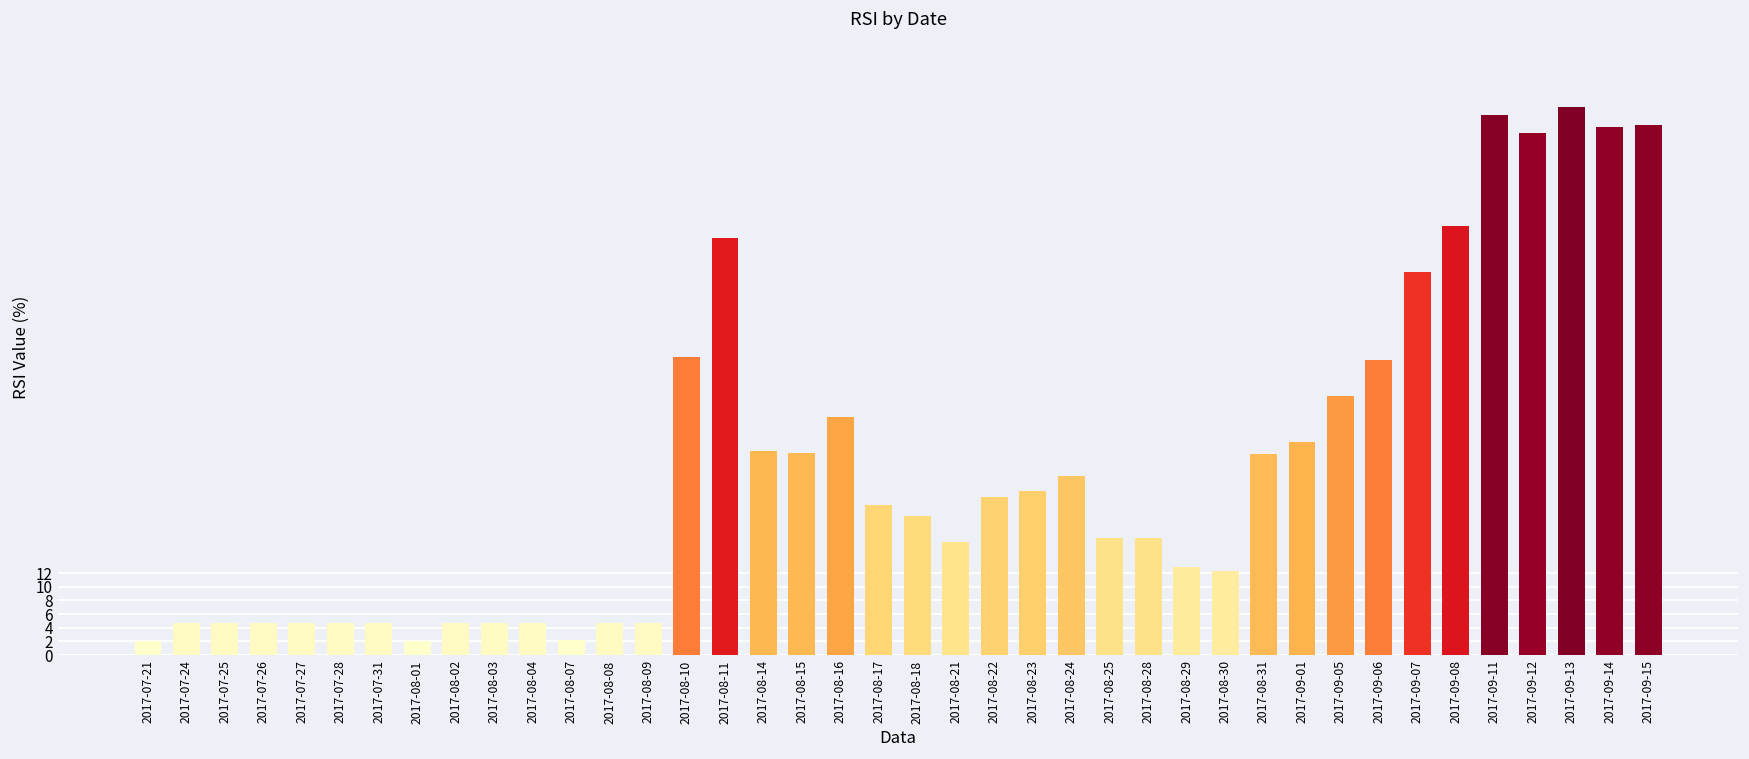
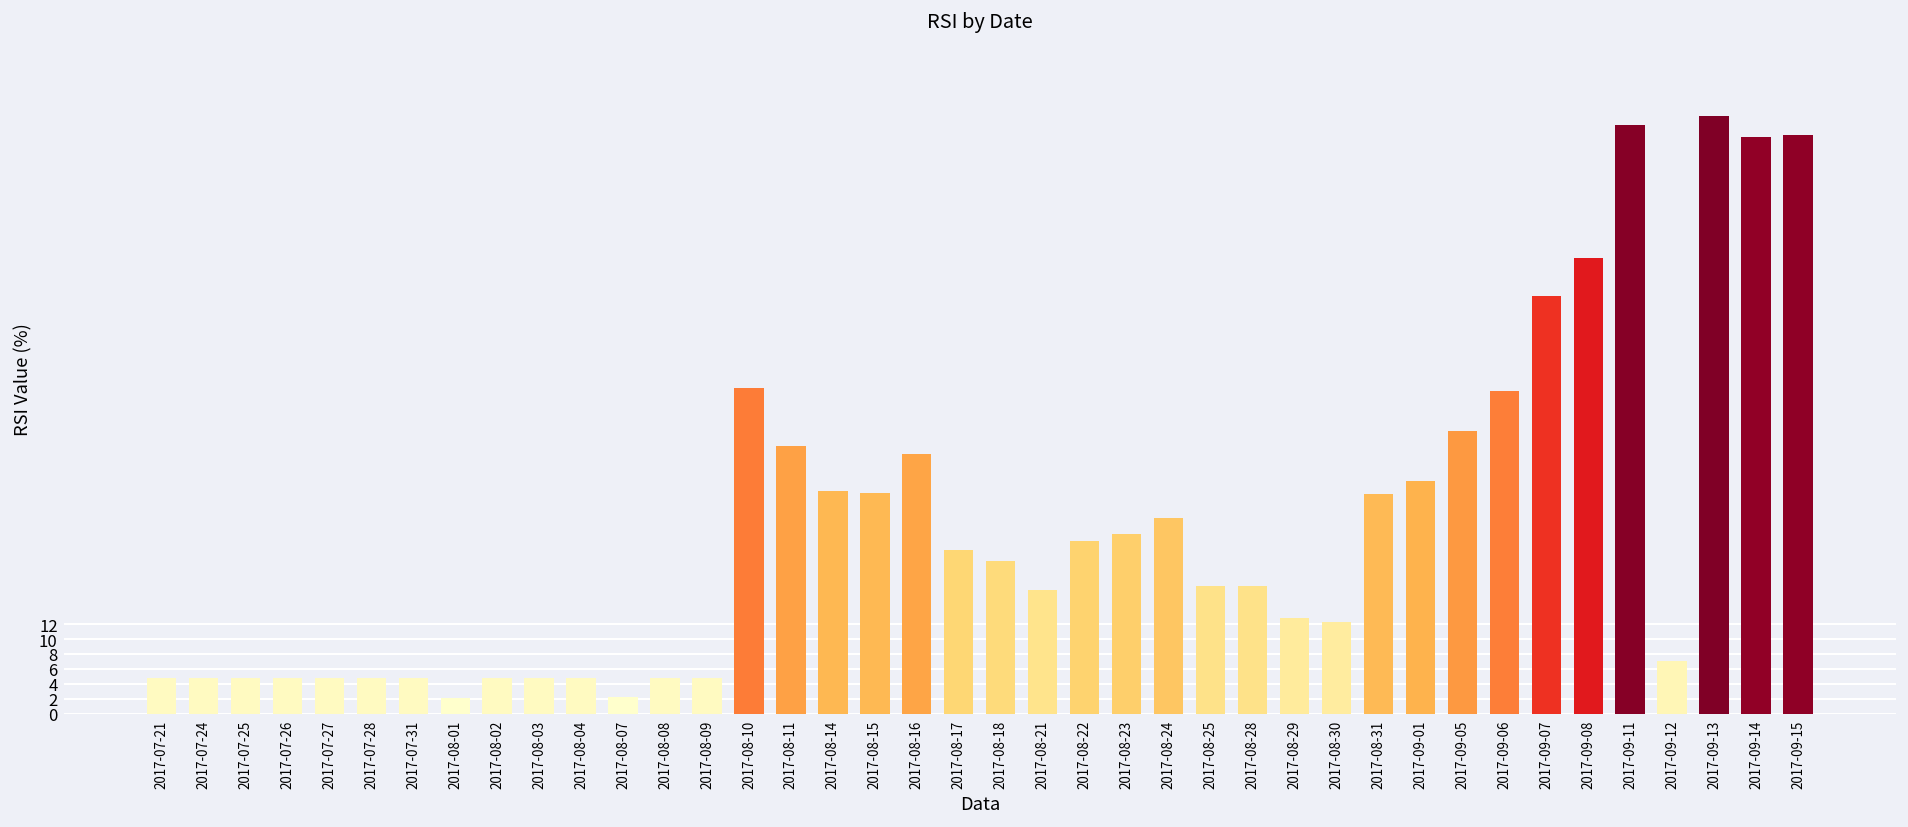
  {
-   "2017-07-21": 2,
+   "2017-07-21": 5,
    "2017-07-24": 5,
    "2017-07-25": 5,
    "2017-07-26": 5,
    "2017-07-27": 5,
    "2017-07-28": 5,
    "2017-07-31": 5,
    "2017-08-01": 2,
    "2017-08-02": 5,
    "2017-08-03": 5,
    "2017-08-04": 5,
    "2017-08-07": 2,
    "2017-08-08": 5,
    "2017-08-09": 5,
    "2017-08-10": 44,
-   "2017-08-11": 61,
+   "2017-08-11": 36,
    "2017-08-14": 30,
    "2017-08-15": 30,
    "2017-08-16": 35,
    "2017-08-17": 22,
    "2017-08-18": 20,
    "2017-08-21": 17,
    "2017-08-22": 23,
    "2017-08-23": 24,
    "2017-08-24": 26,
    "2017-08-25": 17,
    "2017-08-28": 17,
    "2017-08-29": 13,
    "2017-08-30": 12,
    "2017-08-31": 29,
    "2017-09-01": 31,
    "2017-09-05": 38,
    "2017-09-06": 43,
    "2017-09-07": 56,
-   "2017-09-08": 63,
+   "2017-09-08": 61,
    "2017-09-11": 79,
-   "2017-09-12": 76,
+   "2017-09-12": 7,
    "2017-09-13": 80,
    "2017-09-14": 77,
    "2017-09-15": 78
  }
